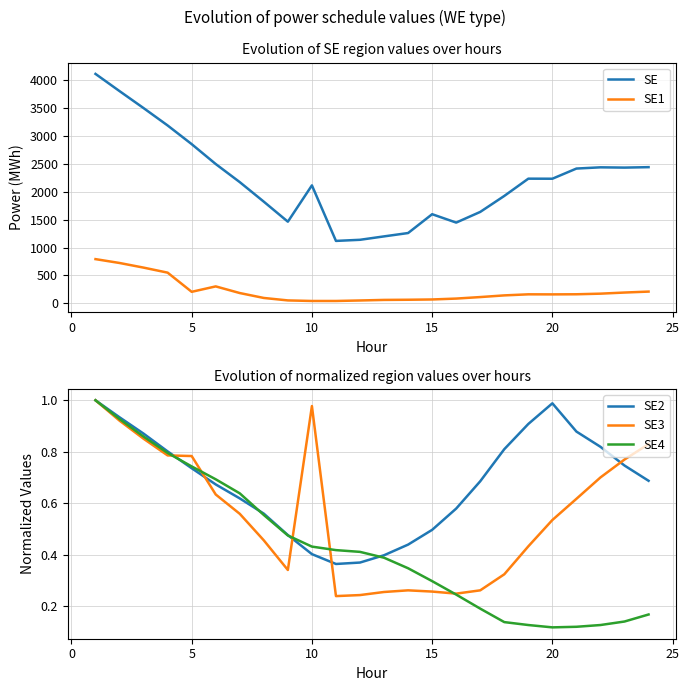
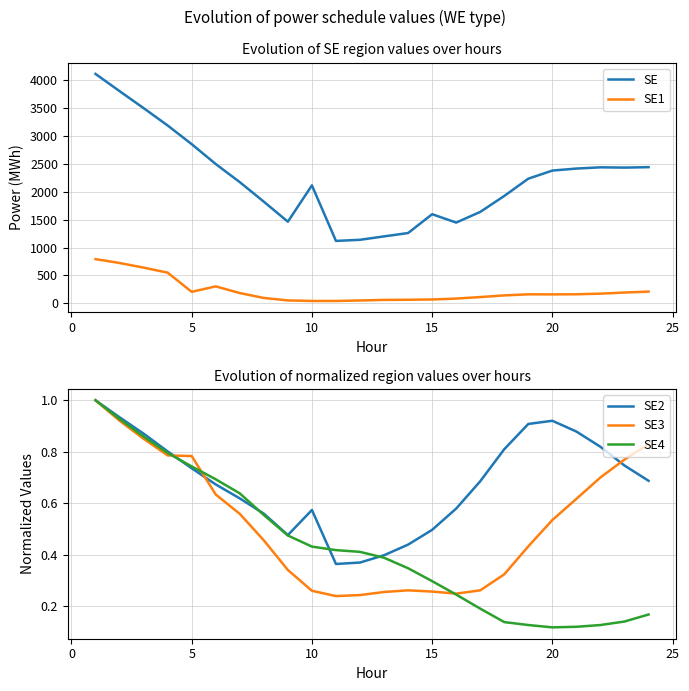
  {
    "Evolution of SE region values over hours": {
      "SE": {
        "5": 2900,
        "10": 2100,
        "15": 1600,
-       "20": 2200
+       "20": 2400
      },
      "SE1": {
        "5": 200,
        "10": 0,
        "15": 100,
        "20": 200
      }
    },
    "Evolution of normalized region values over hours": {
      "SE2": {
-       "10": 0.40,
+       "10": 0.57,
        "15": 0.50,
-       "20": 0.99
+       "20": 0.92
      },
      "SE3": {
        "5": 0.78,
-       "10": 0.98,
+       "10": 0.26,
        "15": 0.26,
        "20": 0.54
      },
      "SE4": {
        "10": 0.43,
        "15": 0.30,
        "20": 0.12
      }
    }
  }
